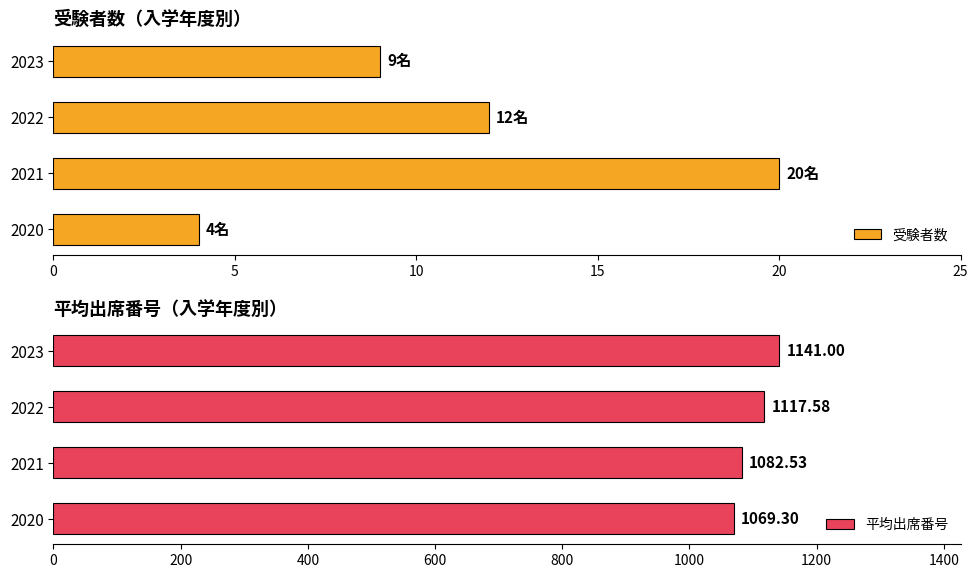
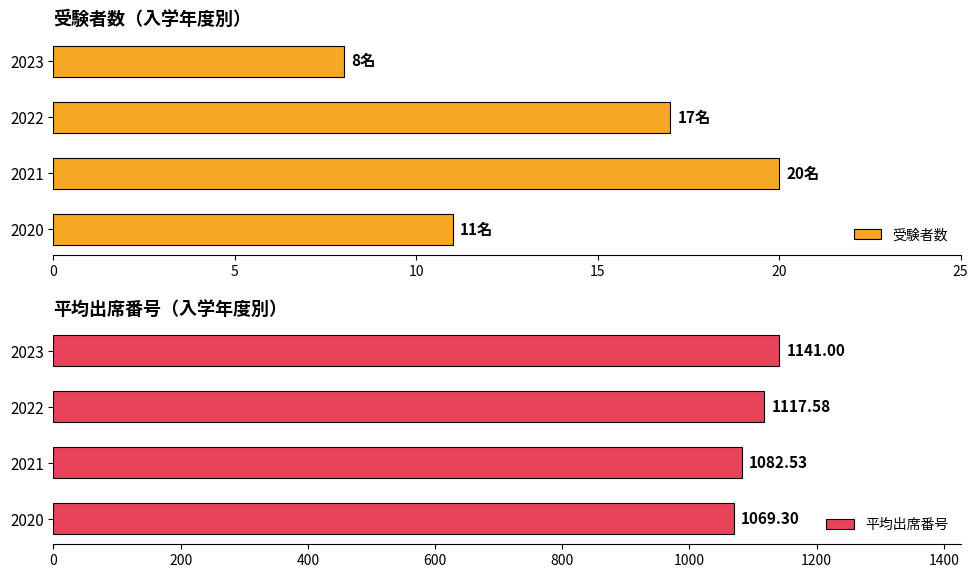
  {
    "受験者数（入学年度別）": {
-     "2023": "9名",
-     "2022": "12名",
+     "2023": "8名",
+     "2022": "17名",
      "2021": "20名",
-     "2020": "4名"
+     "2020": "11名"
    },
    "平均出席番号（入学年度別）": {
      "2023": "1141.00",
      "2022": "1117.58",
      "2021": "1082.53",
      "2020": "1069.30"
    }
  }
